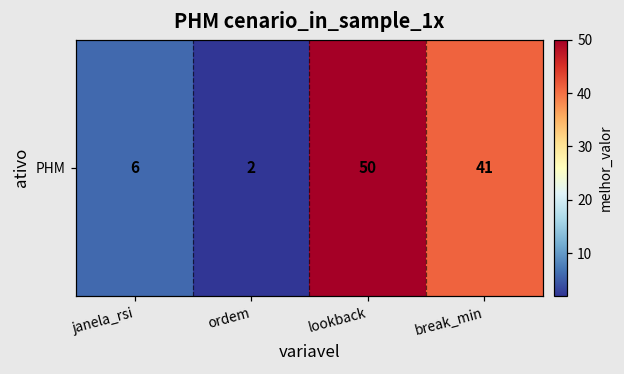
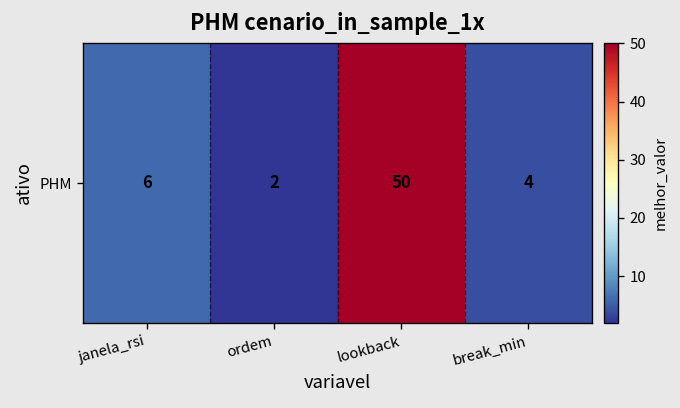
  {
    "PHM": {
      "janela_rsi": 6,
      "ordem": 2,
      "lookback": 50,
-     "break_min": 41
+     "break_min": 4
    }
  }
